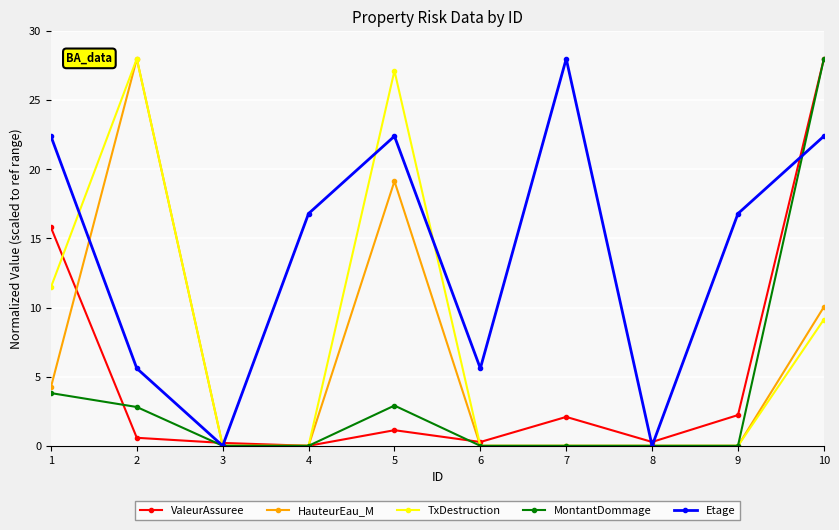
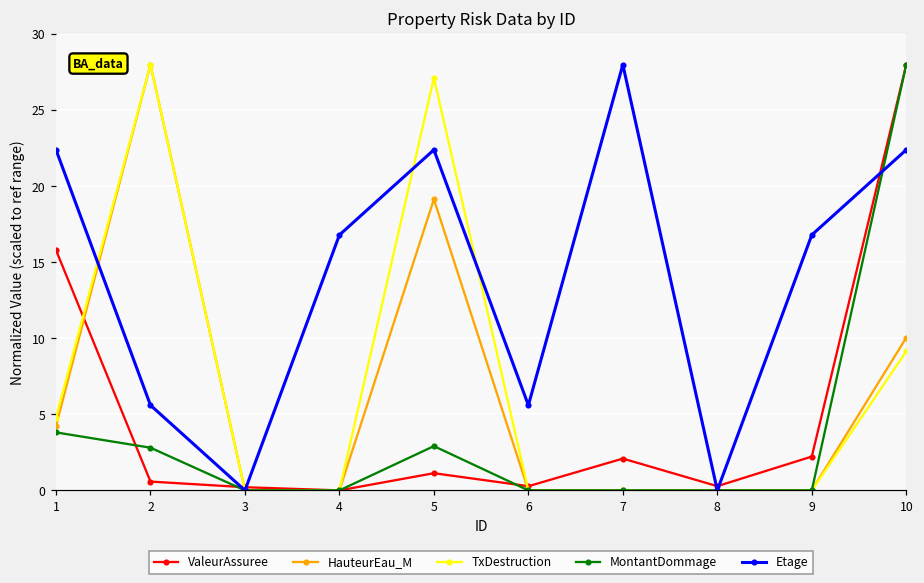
  {
    "ValeurAssuree": {
      "1": 15.8,
      "2": 0.6,
      "3": 0.2,
      "5": 1.1,
      "6": 0.3,
      "7": 2.1,
      "8": 0.3,
      "9": 2.2
    },
    "HauteurEau_M": {
      "1": 4.2,
      "5": 19.1,
      "10": 10.0
    },
    "TxDestruction": {
-     "1": 11.5,
+     "1": 4.8,
      "5": 27.1,
      "10": 9.1
    },
    "MontantDommage": {
      "1": 3.8,
      "2": 2.8,
      "5": 2.9
    },
    "Etage": {
      "1": 22.4,
      "2": 5.6,
      "4": 16.8,
      "5": 22.4,
      "6": 5.6,
      "7": 28.0,
      "9": 16.8,
      "10": 22.4
    }
  }
